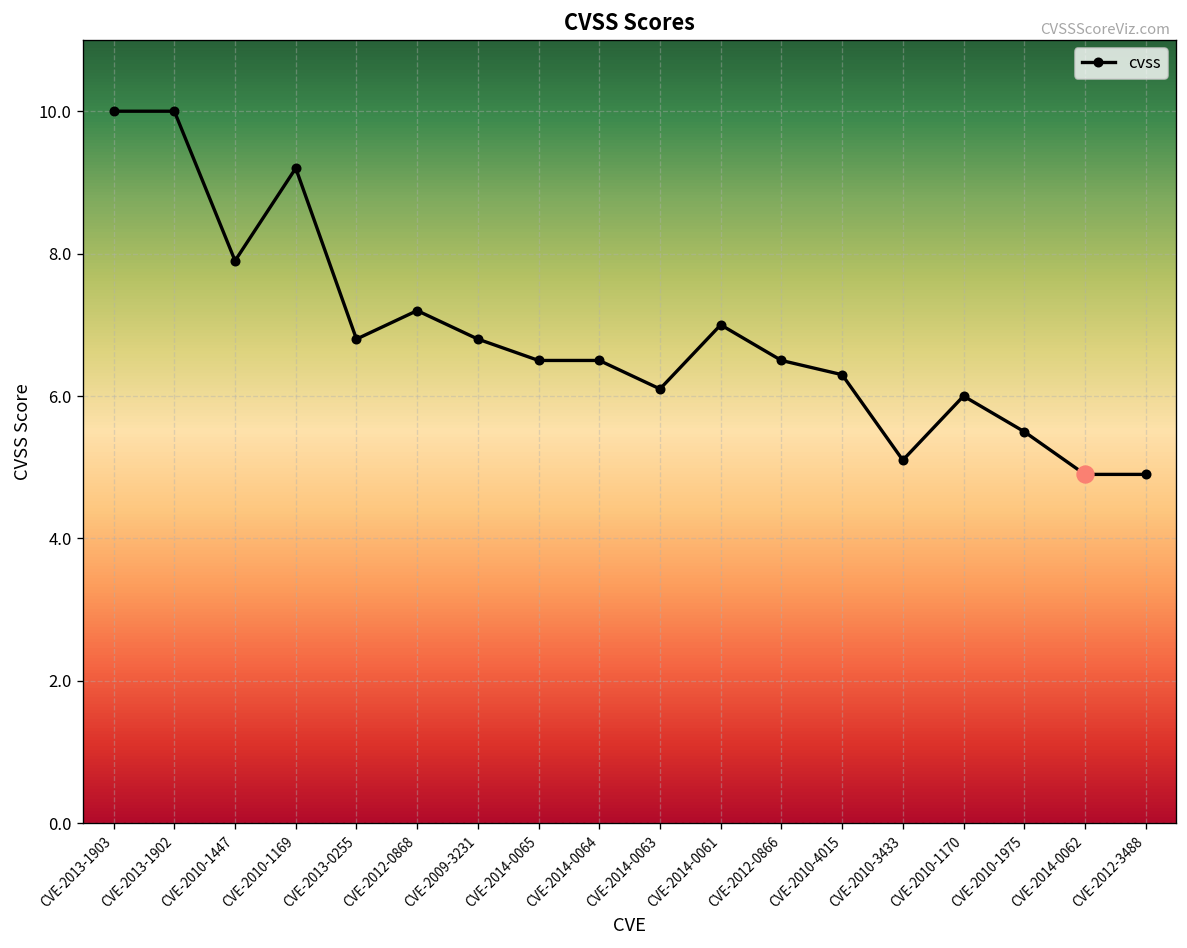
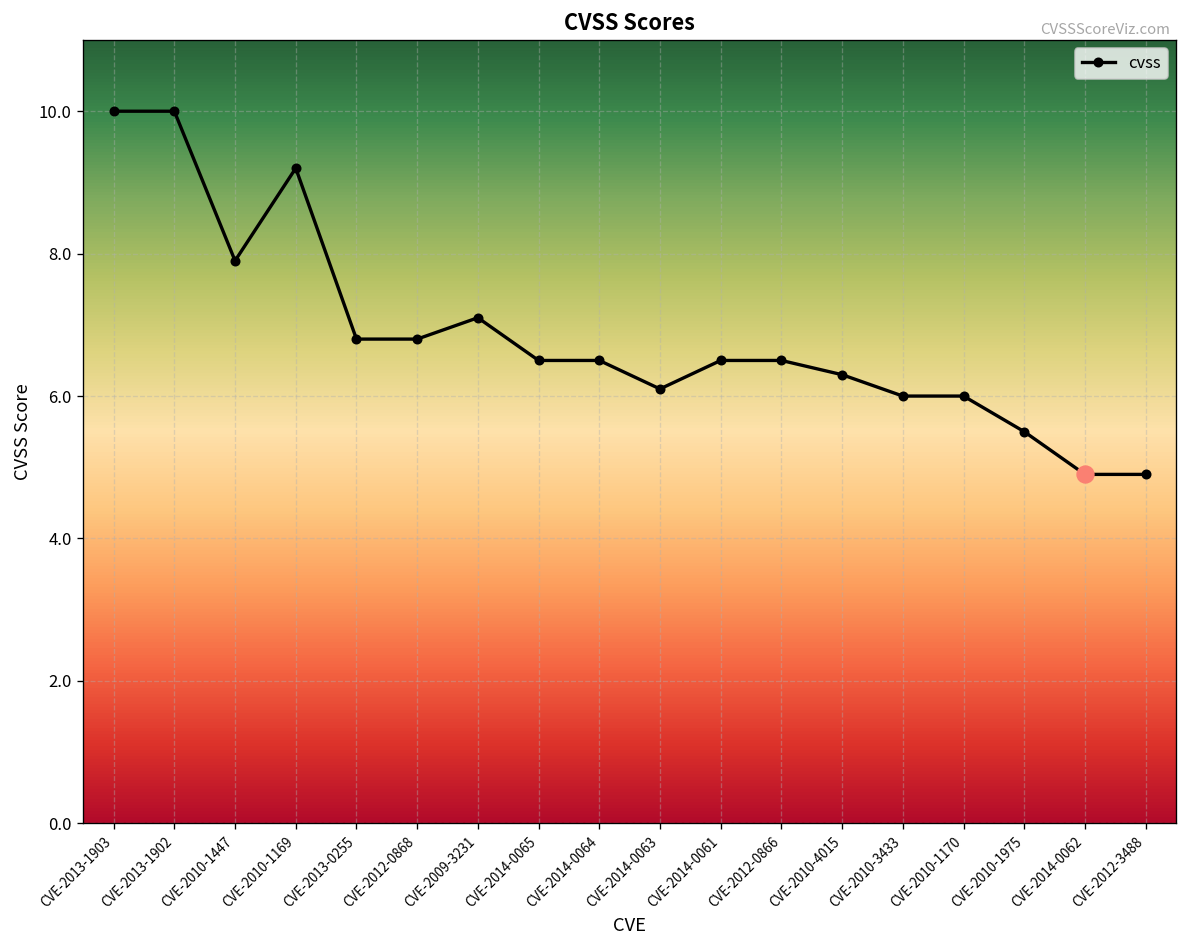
  {
    "cvss": {
      "CVE-2013-1903": 10.0,
      "CVE-2013-1902": 10.0,
      "CVE-2010-1447": 7.9,
      "CVE-2010-1169": 9.2,
      "CVE-2013-0255": 6.8,
-     "CVE-2012-0868": 7.2,
-     "CVE-2009-3231": 6.8,
+     "CVE-2012-0868": 6.8,
+     "CVE-2009-3231": 7.1,
      "CVE-2014-0065": 6.5,
      "CVE-2014-0064": 6.5,
      "CVE-2014-0063": 6.1,
-     "CVE-2014-0061": 7.0,
+     "CVE-2014-0061": 6.5,
      "CVE-2012-0866": 6.5,
      "CVE-2010-4015": 6.3,
-     "CVE-2010-3433": 5.1,
+     "CVE-2010-3433": 6.0,
      "CVE-2010-1170": 6.0,
      "CVE-2010-1975": 5.5,
      "CVE-2012-3488": 4.9
    }
  }
